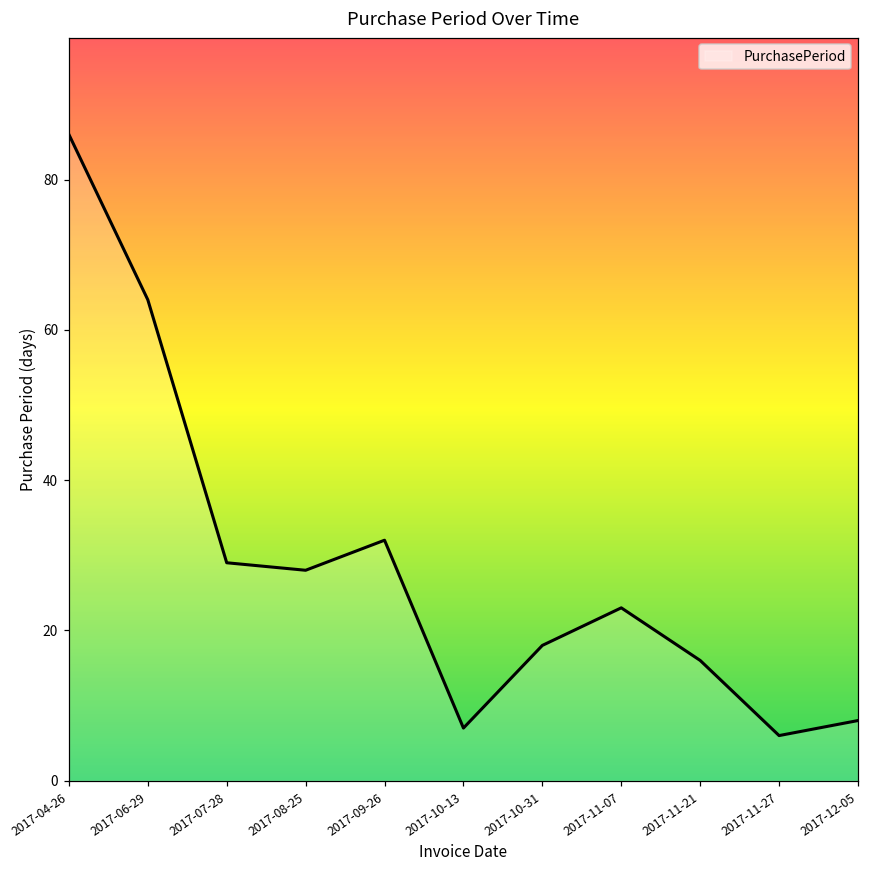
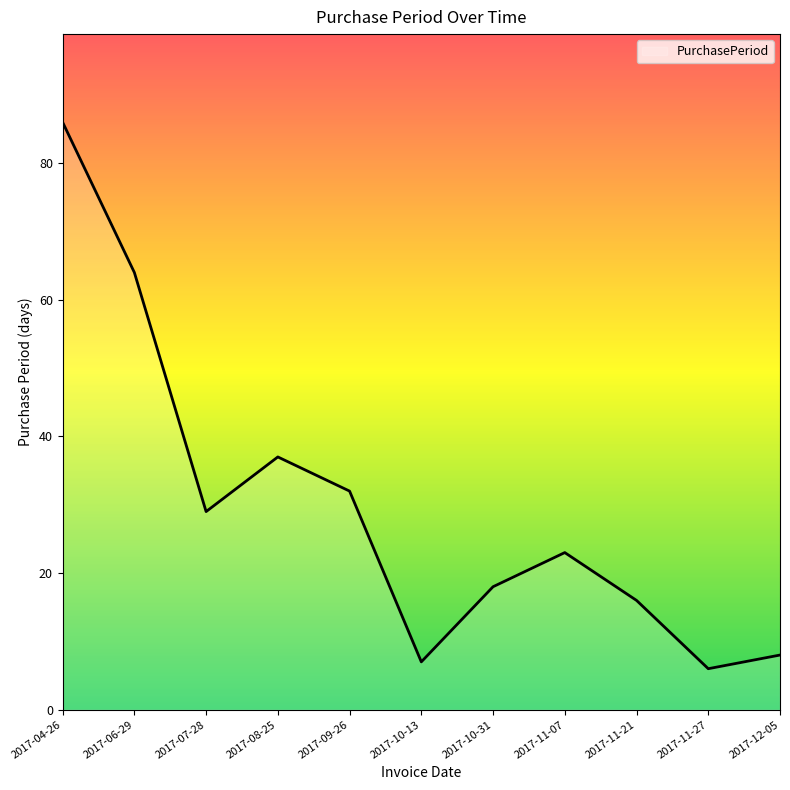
  {
    "2017-04-26": 86,
    "2017-06-29": 64,
    "2017-07-28": 29,
-   "2017-08-25": 28,
+   "2017-08-25": 37,
    "2017-09-26": 32,
    "2017-10-13": 7,
    "2017-10-31": 18,
    "2017-11-07": 23,
    "2017-11-21": 16,
    "2017-11-27": 6,
    "2017-12-05": 8
  }
